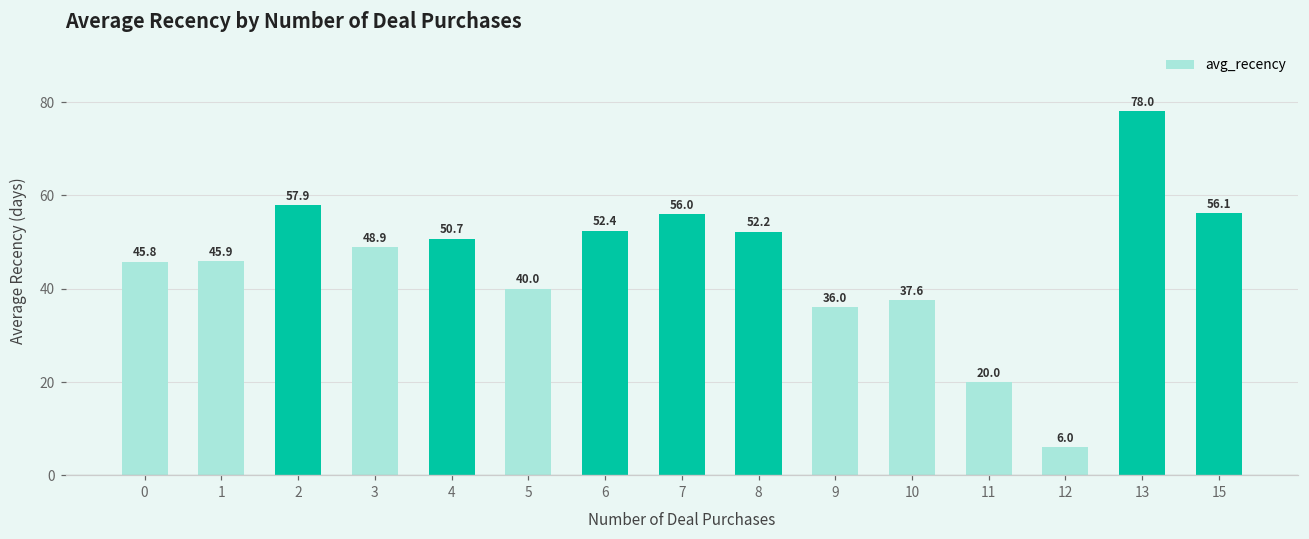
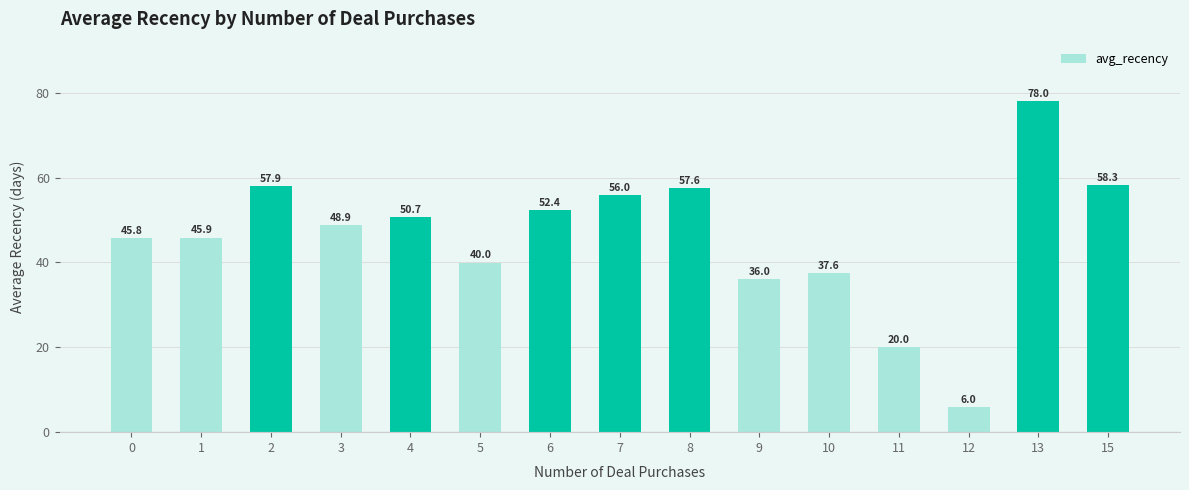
  {
    "0": 45.8,
    "1": 45.9,
    "2": 57.9,
    "3": 48.9,
    "4": 50.7,
    "5": 40.0,
    "6": 52.4,
    "7": 56.0,
-   "8": 52.2,
+   "8": 57.6,
    "9": 36.0,
    "10": 37.6,
    "11": 20.0,
    "12": 6.0,
    "13": 78.0,
-   "15": 56.1
+   "15": 58.3
  }
